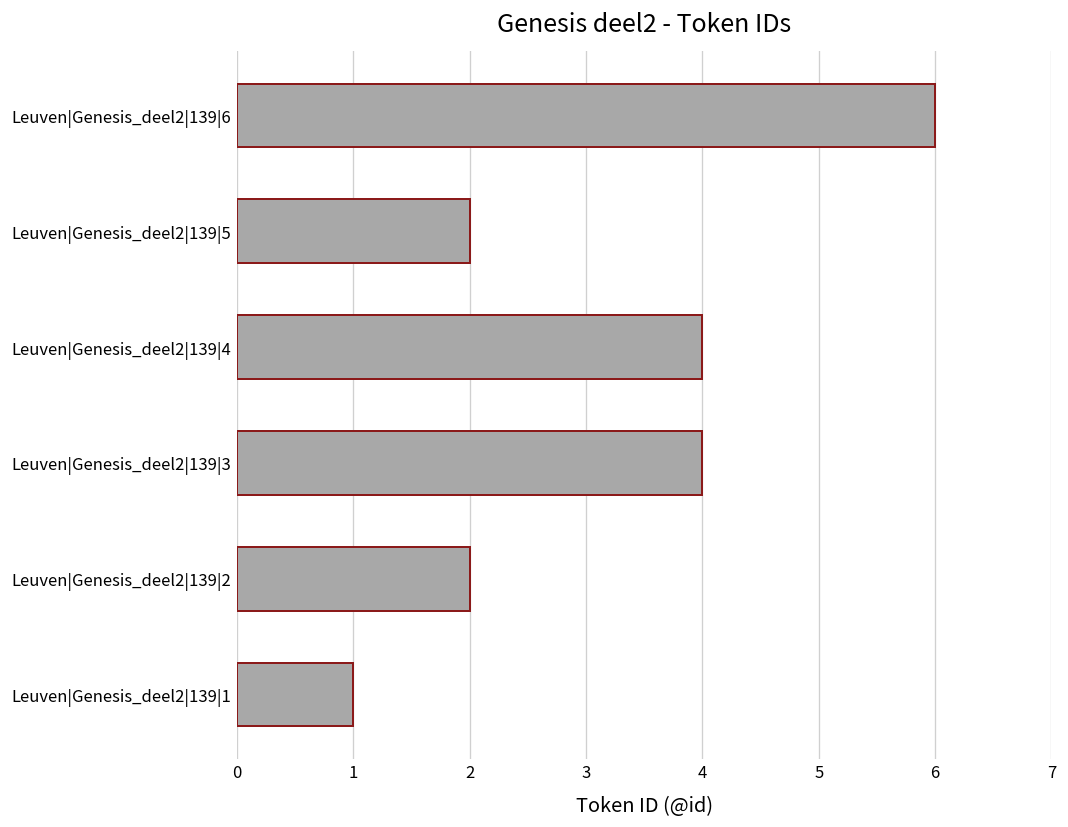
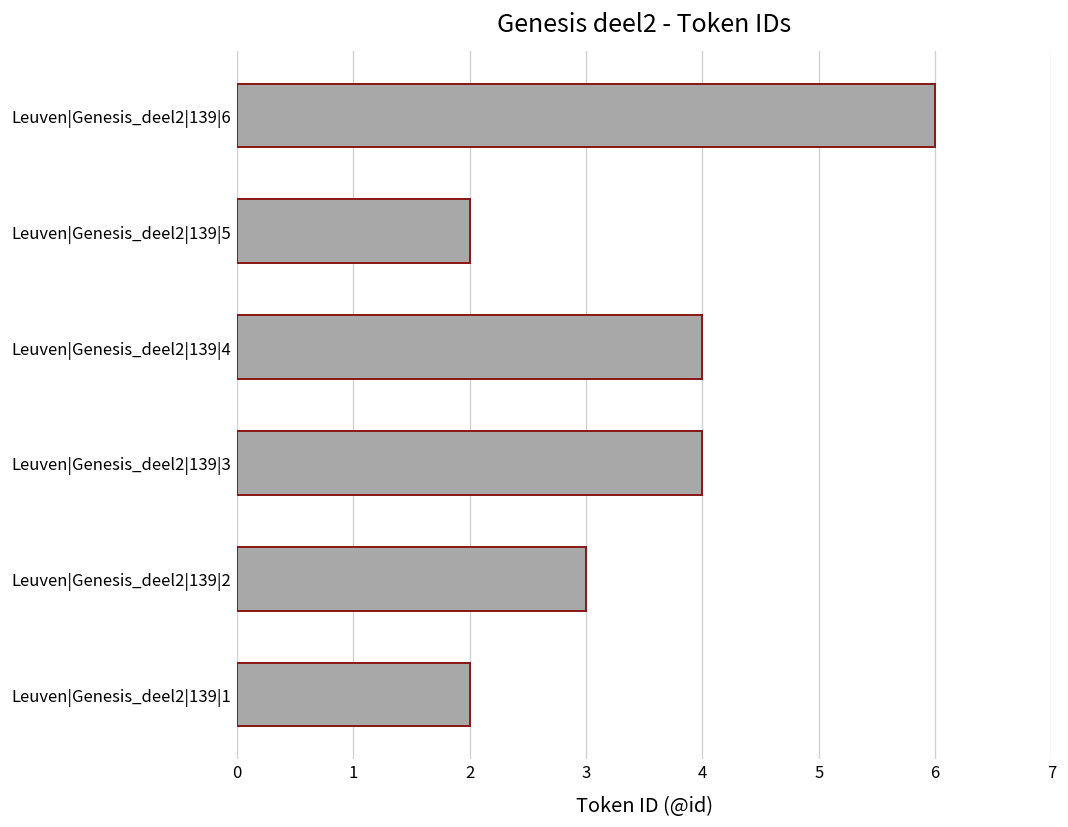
  {
    "Leuven|Genesis_deel2|139|6": 6,
    "Leuven|Genesis_deel2|139|5": 2,
    "Leuven|Genesis_deel2|139|4": 4,
    "Leuven|Genesis_deel2|139|3": 4,
-   "Leuven|Genesis_deel2|139|2": 2,
-   "Leuven|Genesis_deel2|139|1": 1
+   "Leuven|Genesis_deel2|139|2": 3,
+   "Leuven|Genesis_deel2|139|1": 2
  }
